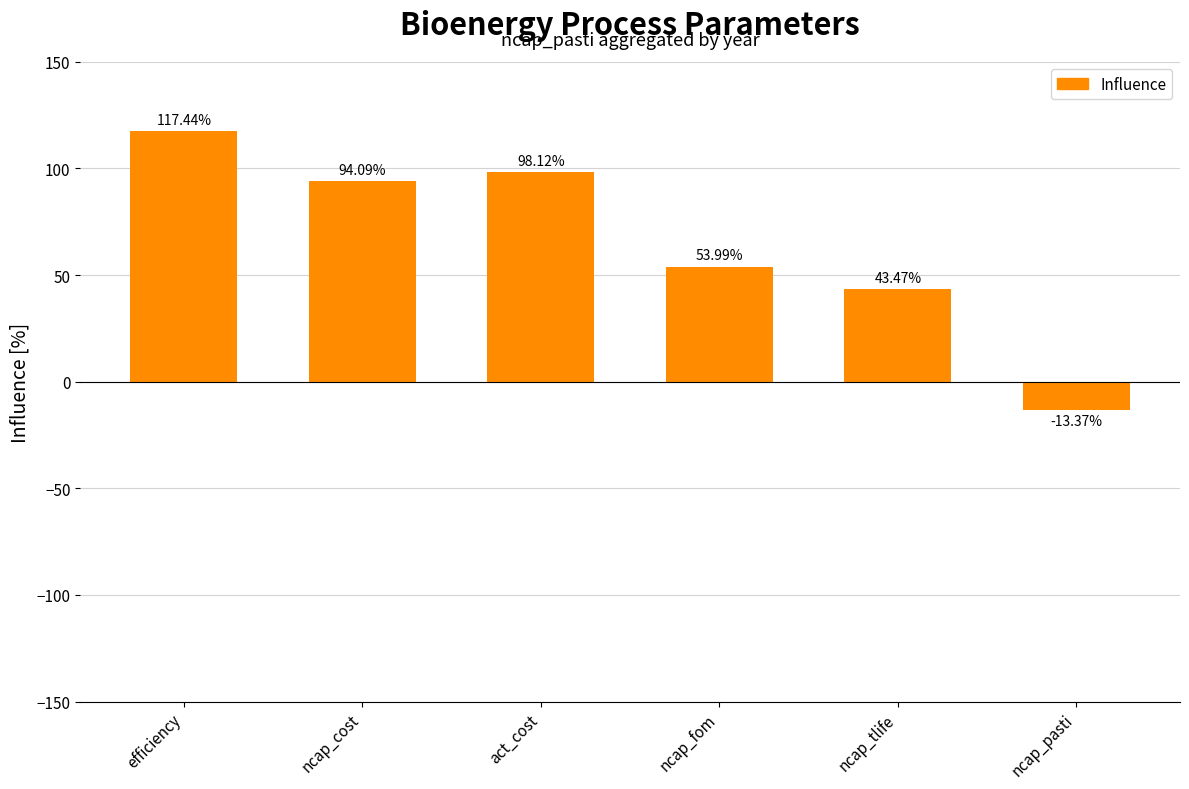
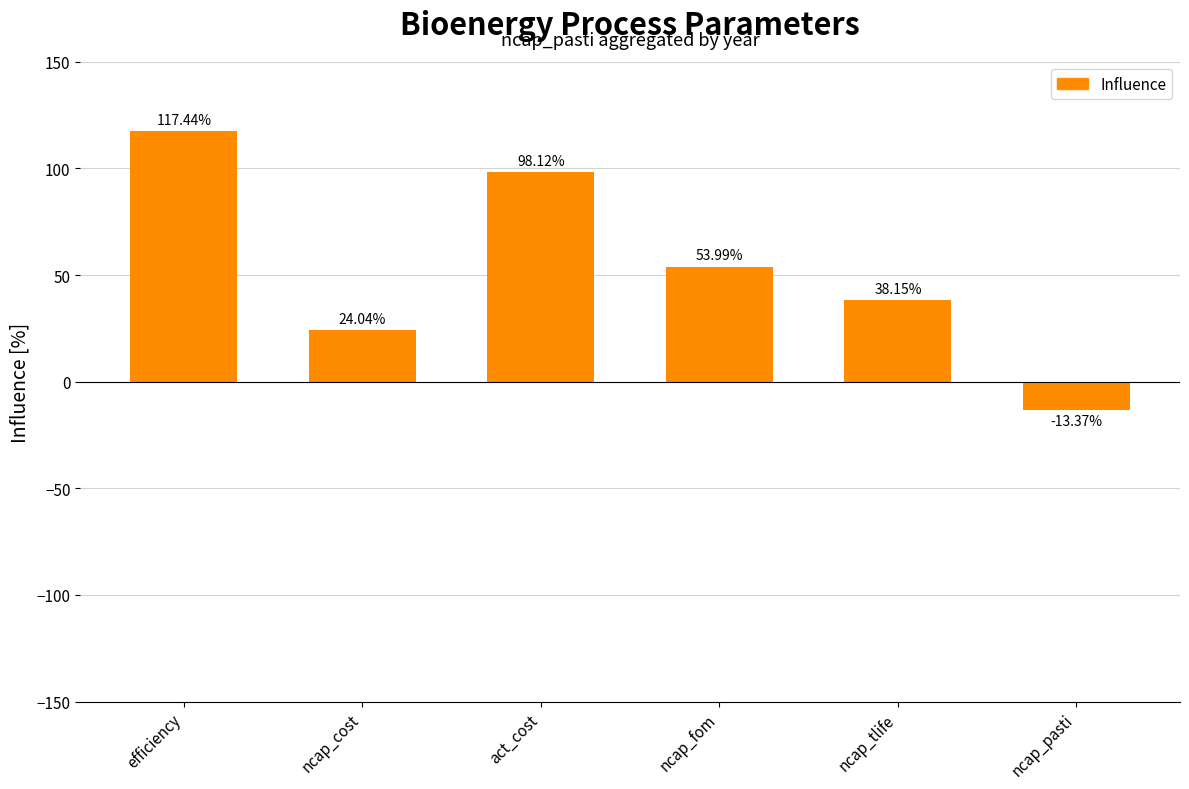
  {
    "efficiency": "117.44%",
-   "ncap_cost": "94.09%",
+   "ncap_cost": "24.04%",
    "act_cost": "98.12%",
    "ncap_fom": "53.99%",
-   "ncap_tlife": "43.47%",
+   "ncap_tlife": "38.15%",
    "ncap_pasti": "-13.37%"
  }
